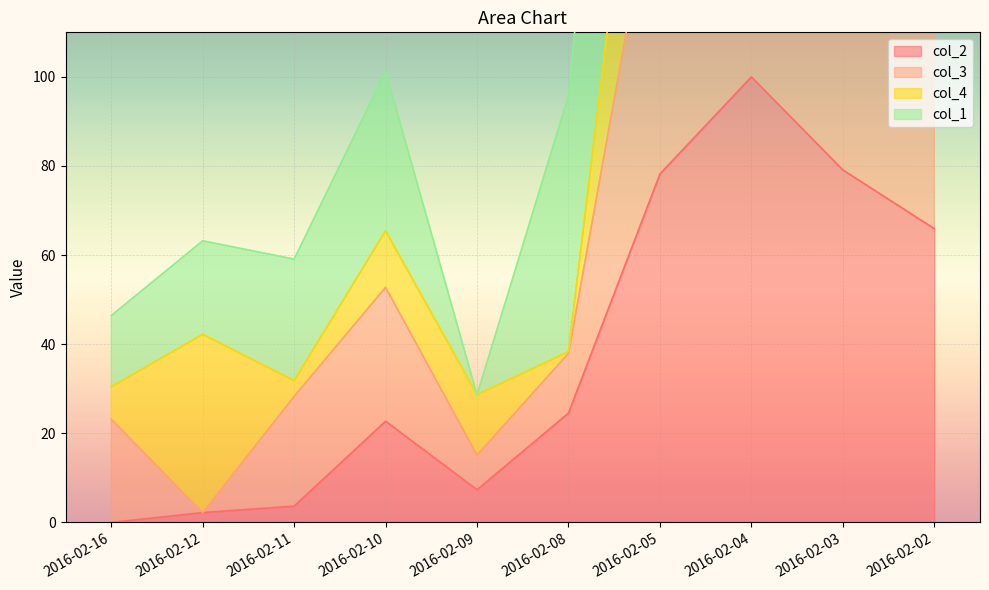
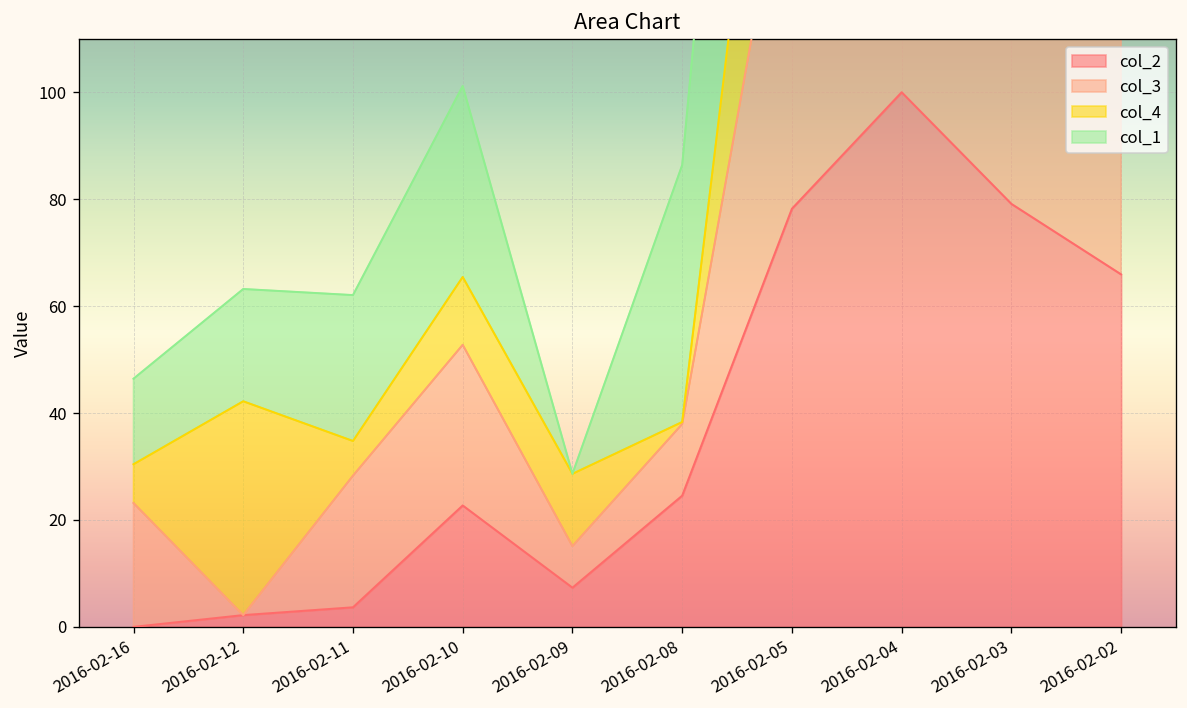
  {
    "col_4": {
      "2016-02-16": 7,
      "2016-02-12": 40,
-     "2016-02-11": 4,
+     "2016-02-11": 6,
      "2016-02-10": 13
    },
    "col_1": {
      "2016-02-16": 16,
      "2016-02-12": 21,
      "2016-02-11": 27,
      "2016-02-10": 36,
-     "2016-02-08": 57
+     "2016-02-08": 48
    }
  }
